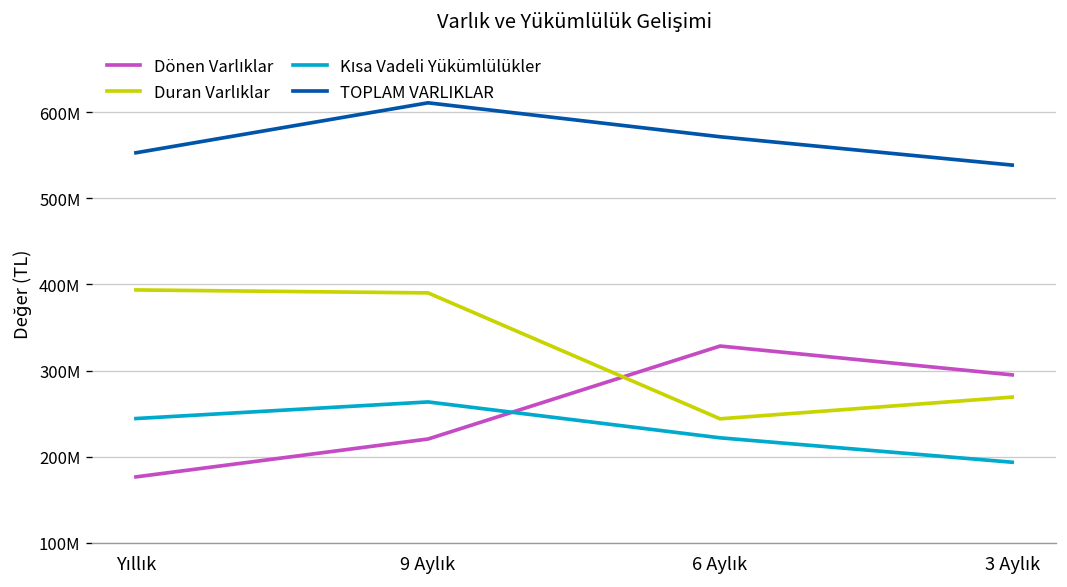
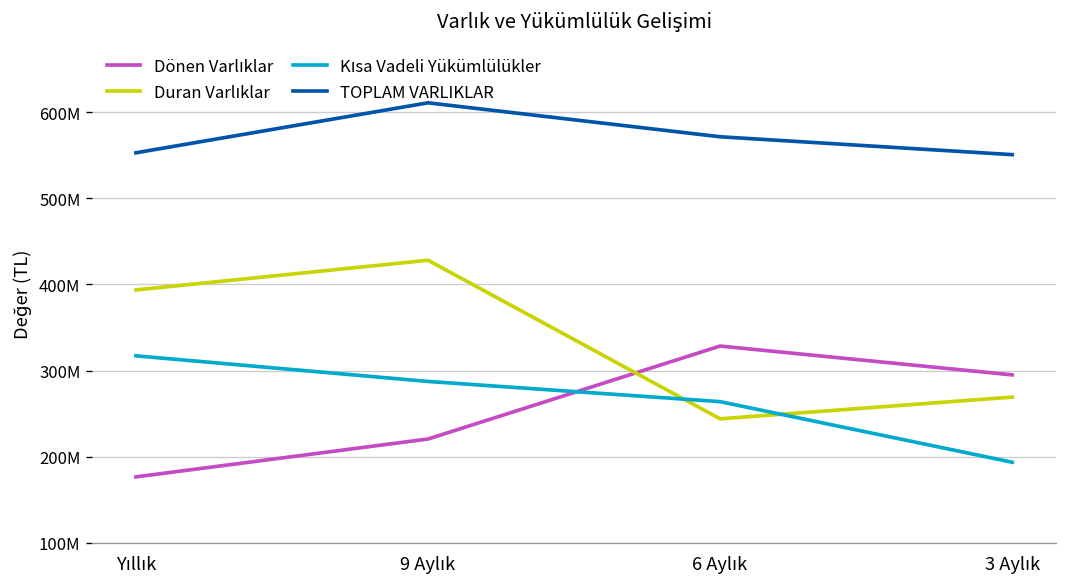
  {
    "Dönen Varlıklar": {
      "Yıllık": 180000000,
      "9 Aylık": 220000000,
      "6 Aylık": 330000000,
      "3 Aylık": 300000000
    },
    "Duran Varlıklar": {
      "Yıllık": 390000000,
-     "9 Aylık": 390000000,
+     "9 Aylık": 430000000,
      "6 Aylık": 240000000,
      "3 Aylık": 270000000
    },
    "Kısa Vadeli Yükümlülükler": {
-     "Yıllık": 240000000,
-     "9 Aylık": 260000000,
-     "6 Aylık": 220000000,
+     "Yıllık": 320000000,
+     "9 Aylık": 290000000,
+     "6 Aylık": 260000000,
      "3 Aylık": 190000000
    },
    "TOPLAM VARLIKLAR": {
      "Yıllık": 550000000,
      "9 Aylık": 610000000,
      "6 Aylık": 570000000,
-     "3 Aylık": 540000000
+     "3 Aylık": 550000000
    }
  }
